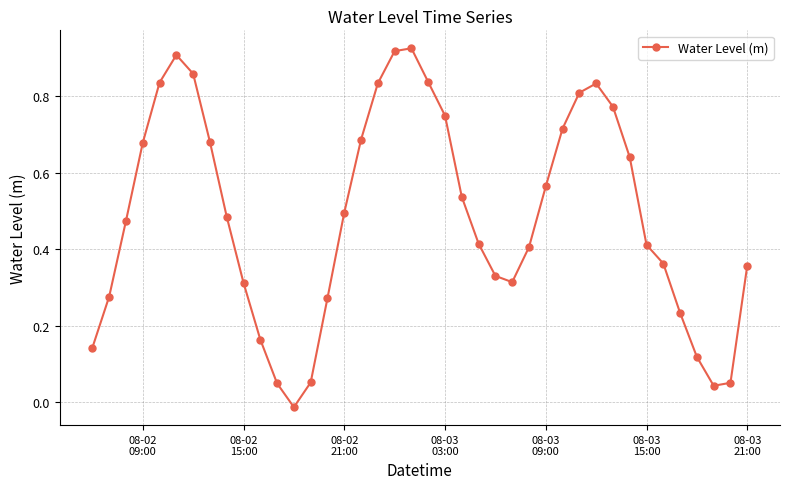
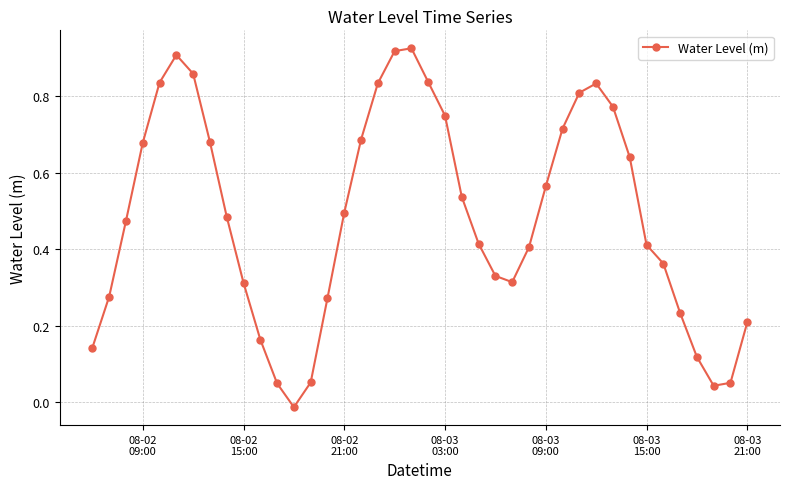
  {
    "08-02 09:00": 0.68,
    "08-02 15:00": 0.31,
    "08-02 21:00": 0.50,
    "08-03 03:00": 0.75,
    "08-03 09:00": 0.56,
    "08-03 15:00": 0.41,
-   "08-03 21:00": 0.36
+   "08-03 21:00": 0.21
  }
